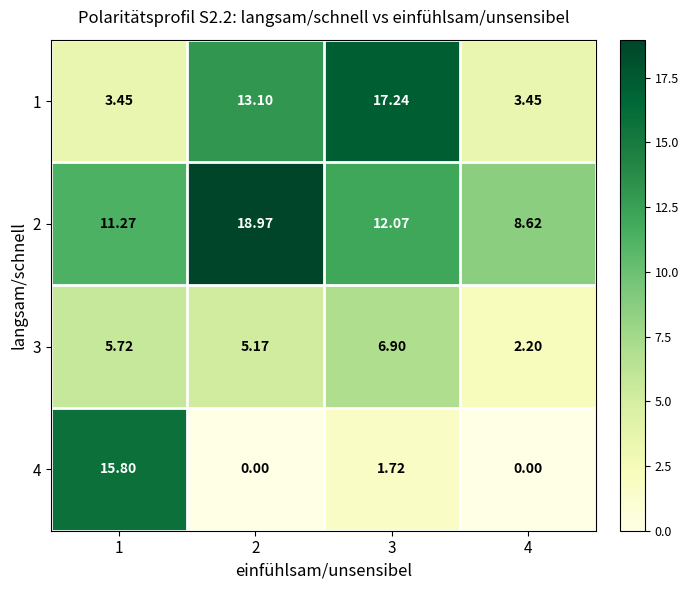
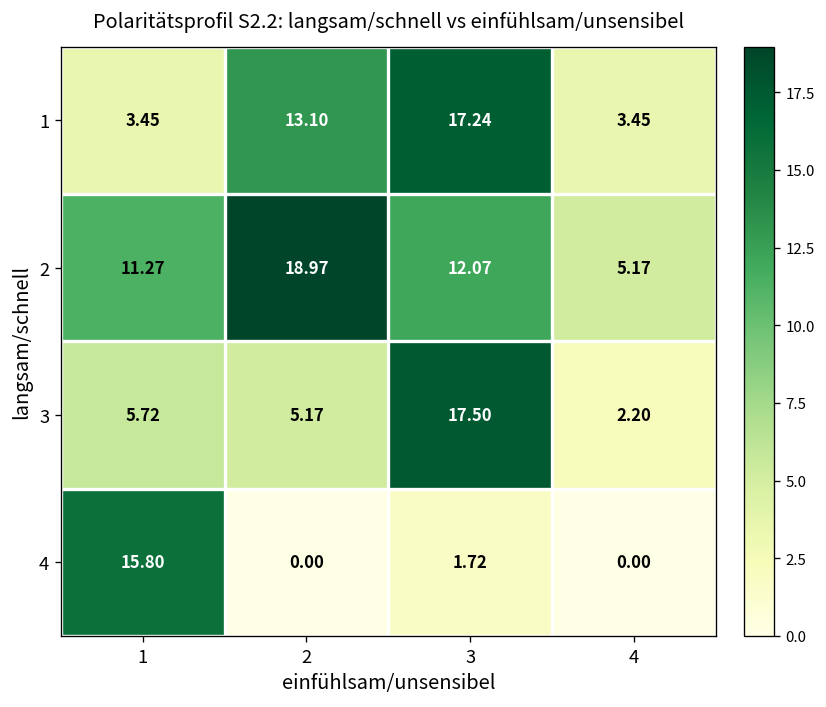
  {
    "1": {
      "1": 3.45,
      "2": 13.10,
      "3": 17.24,
      "4": 3.45
    },
    "2": {
      "1": 11.27,
      "2": 18.97,
      "3": 12.07,
-     "4": 8.62
+     "4": 5.17
    },
    "3": {
      "1": 5.72,
      "2": 5.17,
-     "3": 6.90,
+     "3": 17.50,
      "4": 2.20
    },
    "4": {
      "1": 15.80,
      "2": 0.00,
      "3": 1.72,
      "4": 0.00
    }
  }
